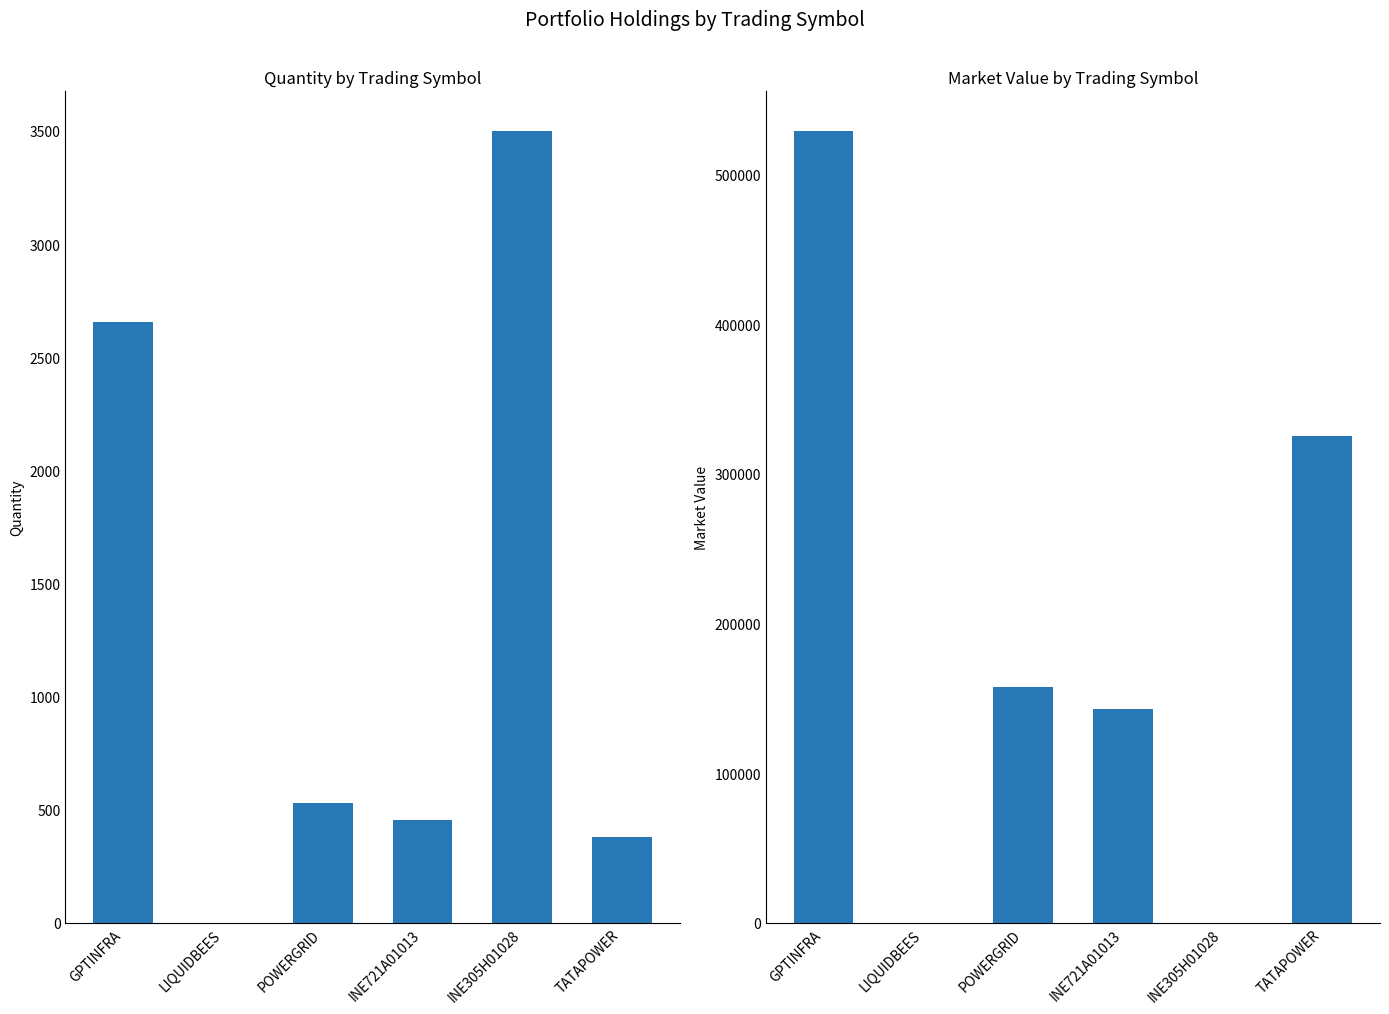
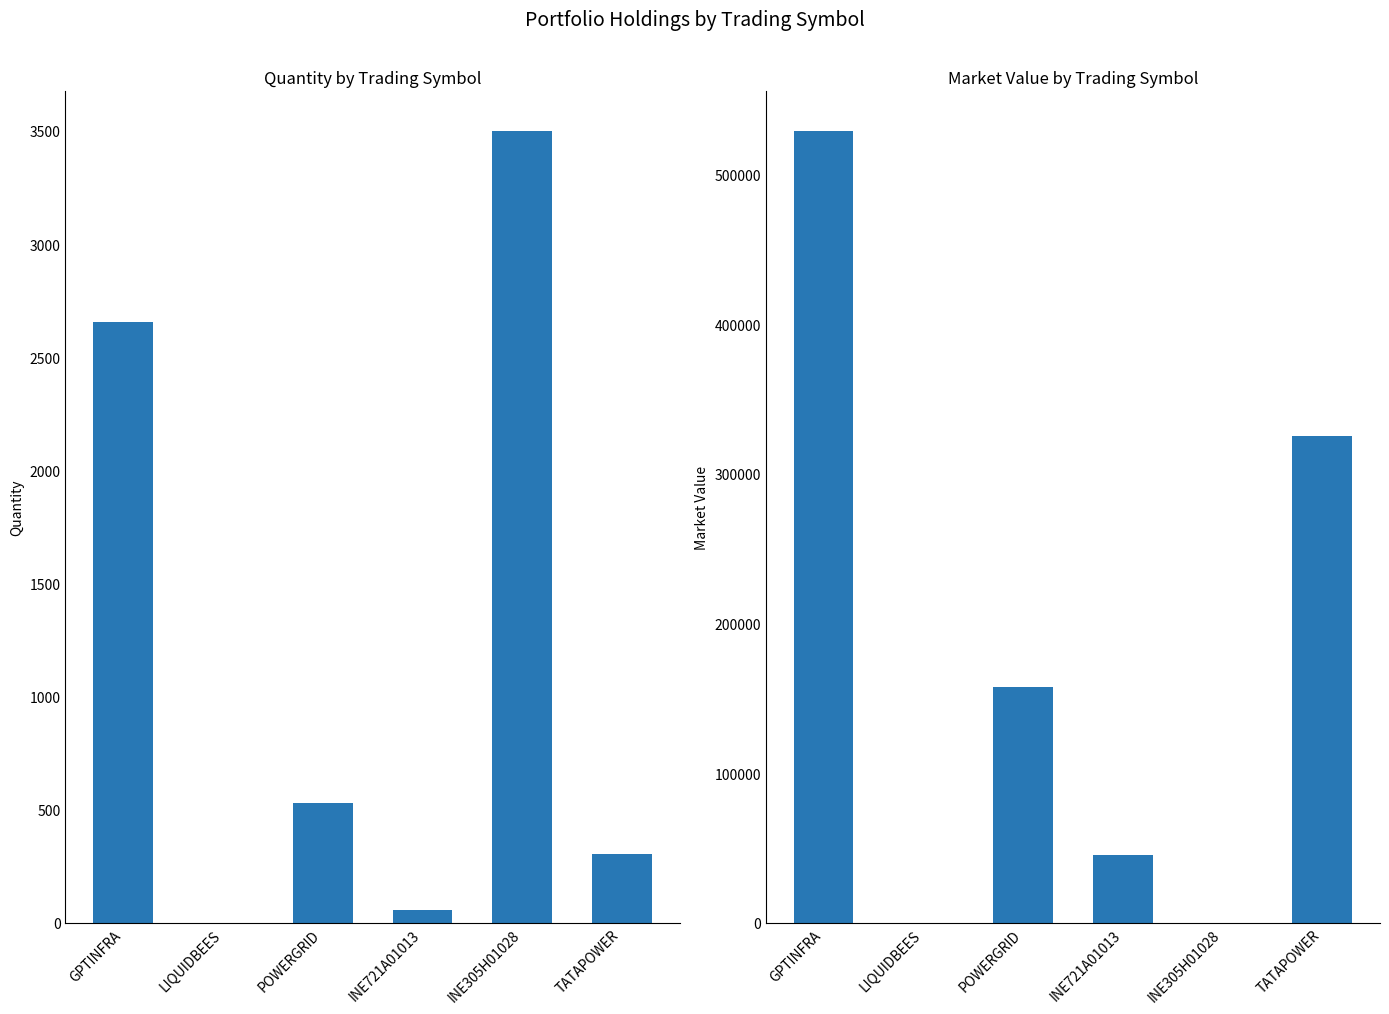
  {
    "Quantity by Trading Symbol": {
      "GPTINFRA": 2650,
      "POWERGRID": 530,
-     "INE721A01013": 450,
+     "INE721A01013": 60,
      "INE305H01028": 3500,
-     "TATAPOWER": 380
+     "TATAPOWER": 300
    },
    "Market Value by Trading Symbol": {
      "GPTINFRA": 529000,
      "POWERGRID": 157000,
-     "INE721A01013": 143000,
+     "INE721A01013": 45000,
      "INE305H01028": 0,
      "TATAPOWER": 325000
    }
  }
